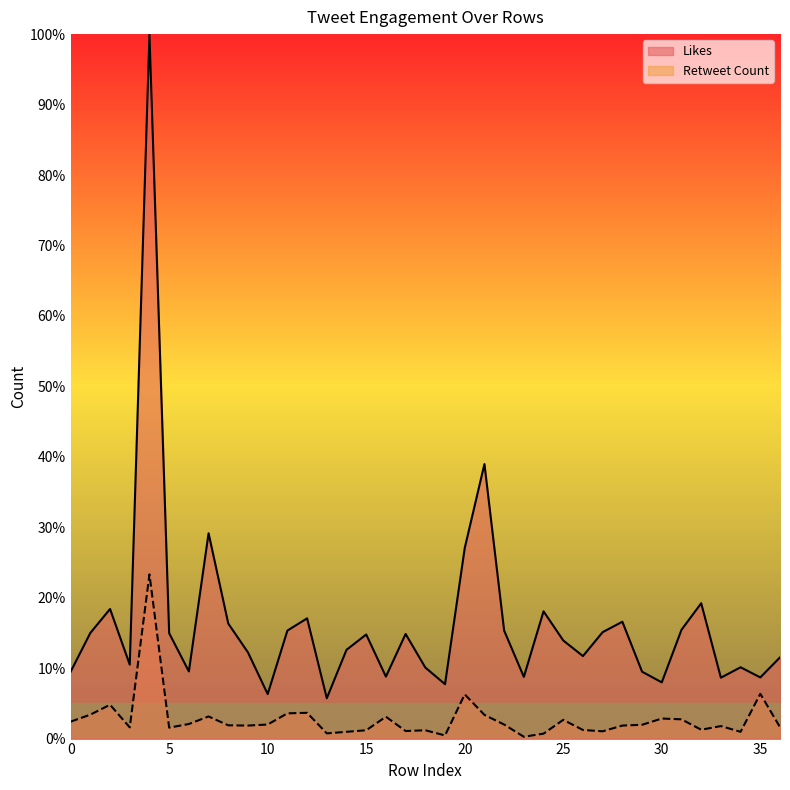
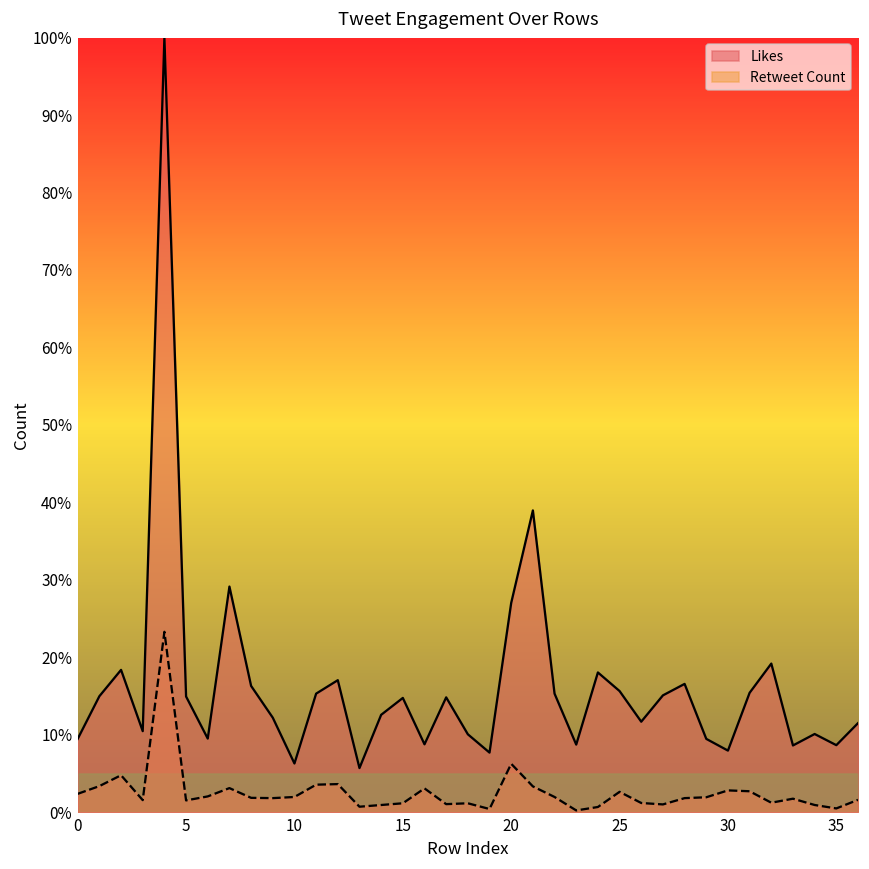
  {
    "Retweet Count": {
      "0": "2%",
      "5": "2%",
      "10": "2%",
      "15": "1%",
      "20": "6%",
      "25": "3%",
      "30": "3%",
-     "35": "6%"
+     "35": "1%"
    },
    "Likes": {
      "0": "9%",
      "5": "15%",
      "10": "6%",
      "15": "15%",
      "20": "27%",
-     "25": "14%",
+     "25": "16%",
      "30": "8%",
      "35": "9%"
    }
  }
